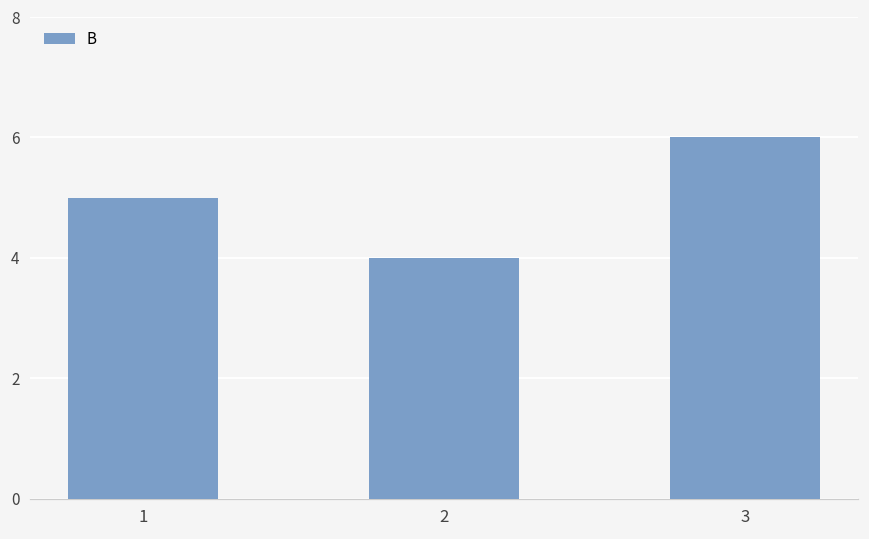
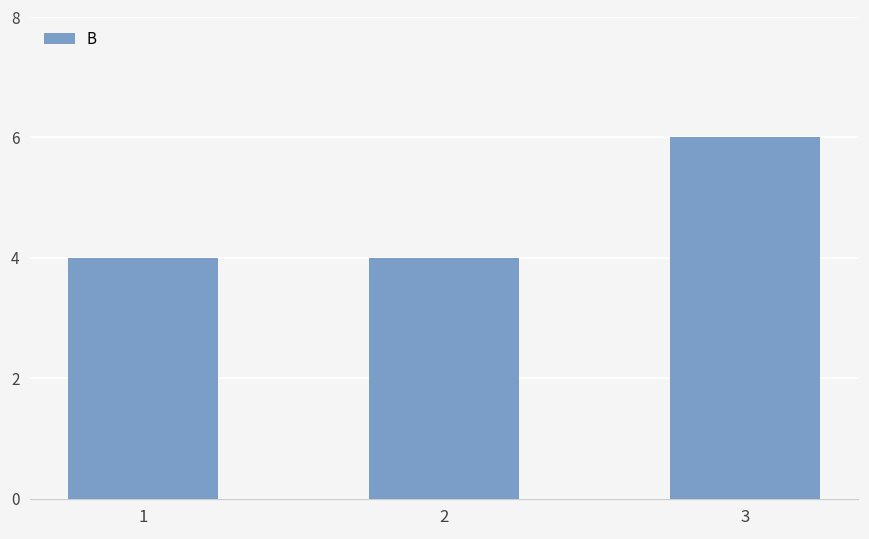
  {
-   "1": 5,
+   "1": 4,
    "2": 4,
    "3": 6
  }
